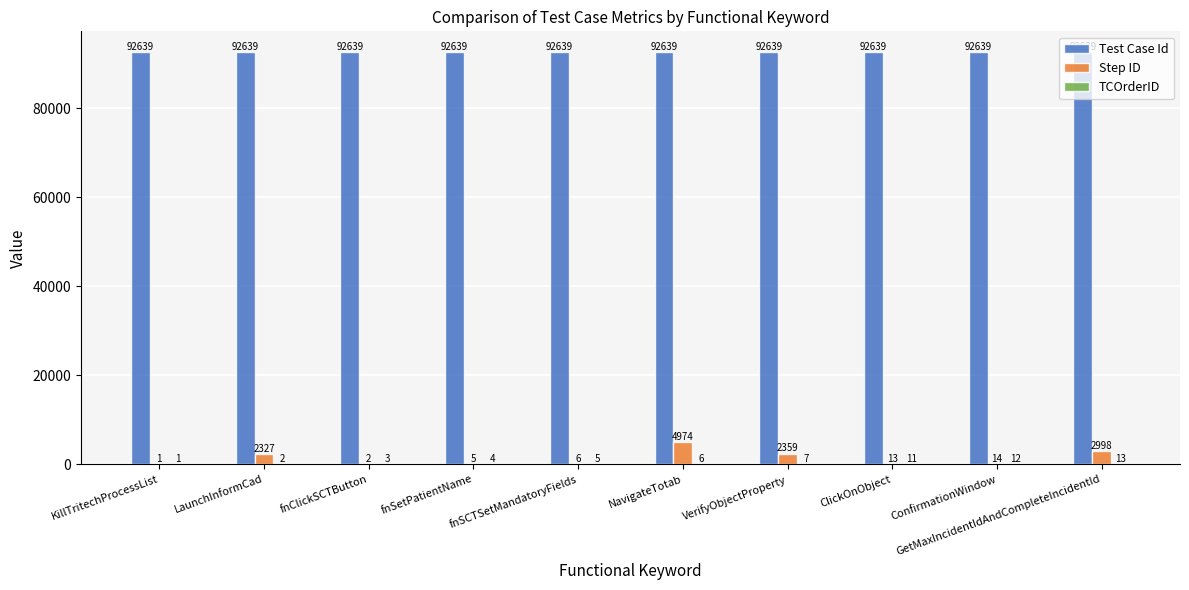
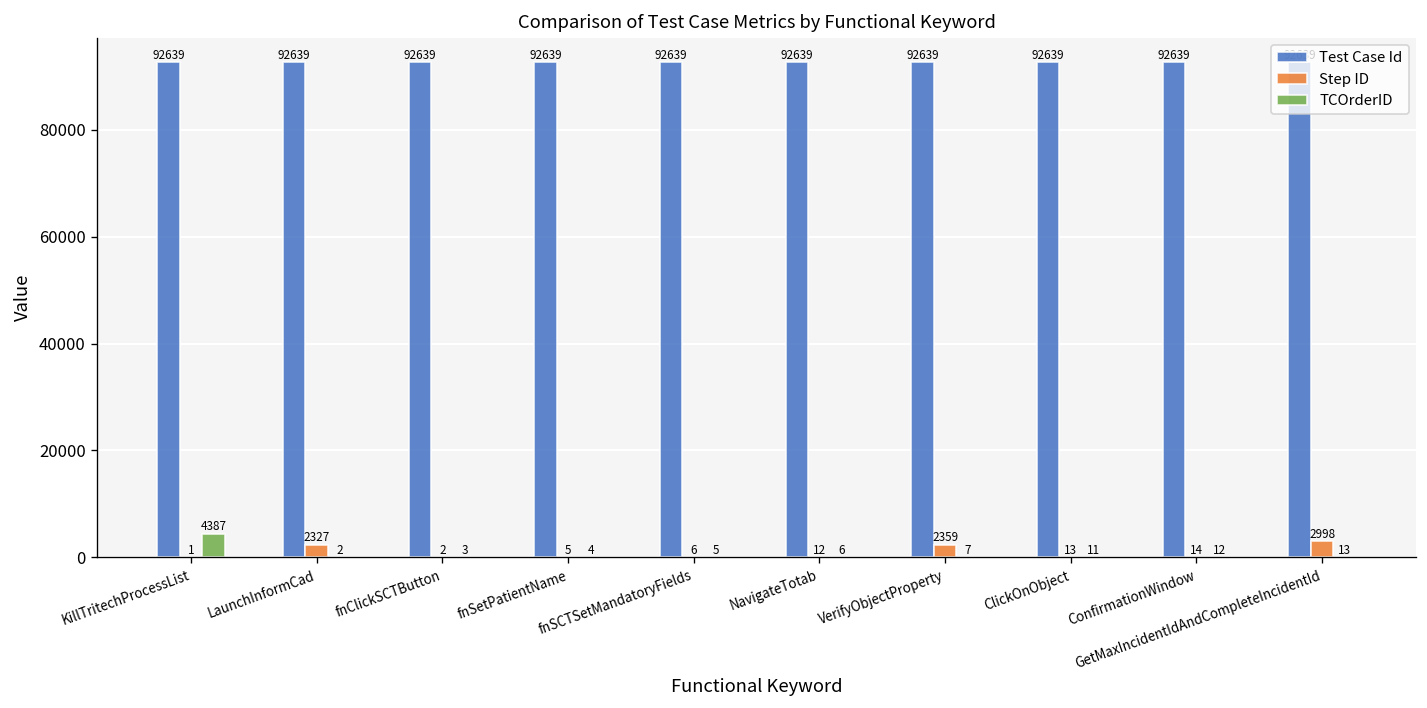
  {
    "Test Case Id": {
      "KillTritechProcessList": 92639,
      "LaunchInformCad": 92639,
      "fnClickSCTButton": 92639,
      "fnSetPatientName": 92639,
      "fnSCTSetMandatoryFields": 92639,
      "NavigateTotab": 92639,
      "VerifyObjectProperty": 92639,
      "ClickOnObject": 92639,
      "ConfirmationWindow": 92639
    },
    "Step ID": {
      "KillTritechProcessList": 1,
      "LaunchInformCad": 2327,
      "fnClickSCTButton": 2,
      "fnSetPatientName": 5,
      "fnSCTSetMandatoryFields": 6,
-     "NavigateTotab": 4974,
+     "NavigateTotab": 12,
      "VerifyObjectProperty": 2359,
      "ClickOnObject": 13,
      "ConfirmationWindow": 14,
      "GetMaxIncidentIdAndCompleteIncidentId": 2998
    },
    "TCOrderID": {
-     "KillTritechProcessList": 1,
+     "KillTritechProcessList": 4387,
      "LaunchInformCad": 2,
      "fnClickSCTButton": 3,
      "fnSetPatientName": 4,
      "fnSCTSetMandatoryFields": 5,
      "NavigateTotab": 6,
      "VerifyObjectProperty": 7,
      "ClickOnObject": 11,
      "ConfirmationWindow": 12,
      "GetMaxIncidentIdAndCompleteIncidentId": 13
    }
  }
